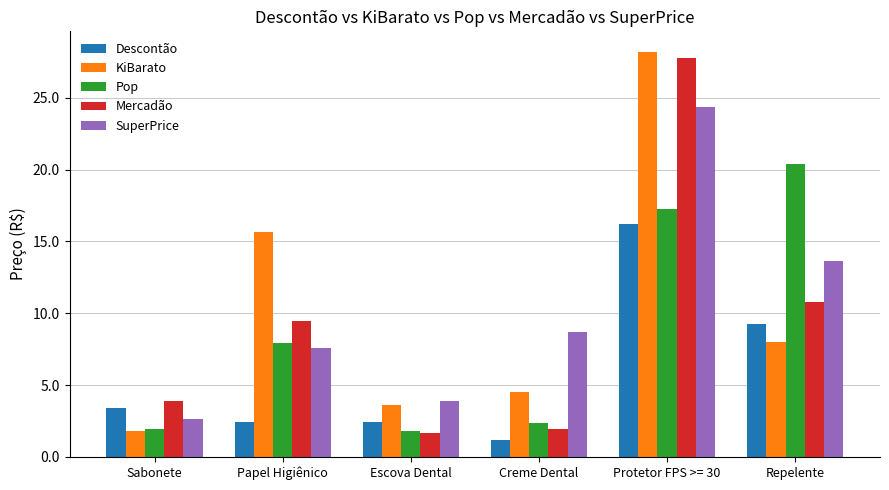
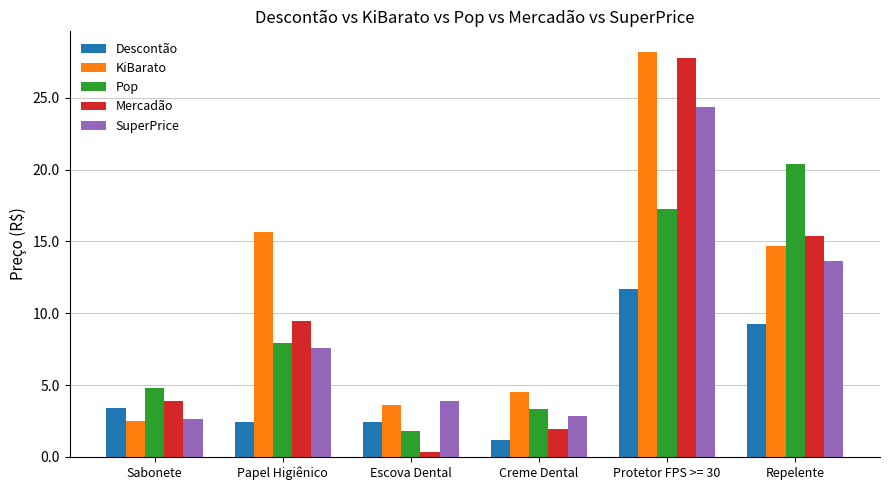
  {
    "Descontão": {
      "Sabonete": 3.4,
      "Papel Higiênico": 2.4,
      "Escova Dental": 2.4,
      "Creme Dental": 1.2,
-     "Protetor FPS >= 30": 16.2,
+     "Protetor FPS >= 30": 11.7,
      "Repelente": 9.2
    },
    "KiBarato": {
-     "Sabonete": 1.8,
+     "Sabonete": 2.5,
      "Papel Higiênico": 15.6,
      "Escova Dental": 3.6,
      "Creme Dental": 4.5,
      "Protetor FPS >= 30": 28.2,
-     "Repelente": 8.0
+     "Repelente": 14.7
    },
    "Pop": {
-     "Sabonete": 2.0,
+     "Sabonete": 4.8,
      "Papel Higiênico": 7.9,
      "Escova Dental": 1.8,
-     "Creme Dental": 2.4,
+     "Creme Dental": 3.3,
      "Protetor FPS >= 30": 17.3,
      "Repelente": 20.4
    },
    "Mercadão": {
      "Sabonete": 3.9,
      "Papel Higiênico": 9.4,
-     "Escova Dental": 1.7,
+     "Escova Dental": 0.3,
      "Creme Dental": 1.9,
      "Protetor FPS >= 30": 27.8,
-     "Repelente": 10.8
+     "Repelente": 15.4
    },
    "SuperPrice": {
      "Sabonete": 2.6,
      "Papel Higiênico": 7.6,
      "Escova Dental": 3.9,
-     "Creme Dental": 8.7,
+     "Creme Dental": 2.9,
      "Protetor FPS >= 30": 24.4,
      "Repelente": 13.6
    }
  }
